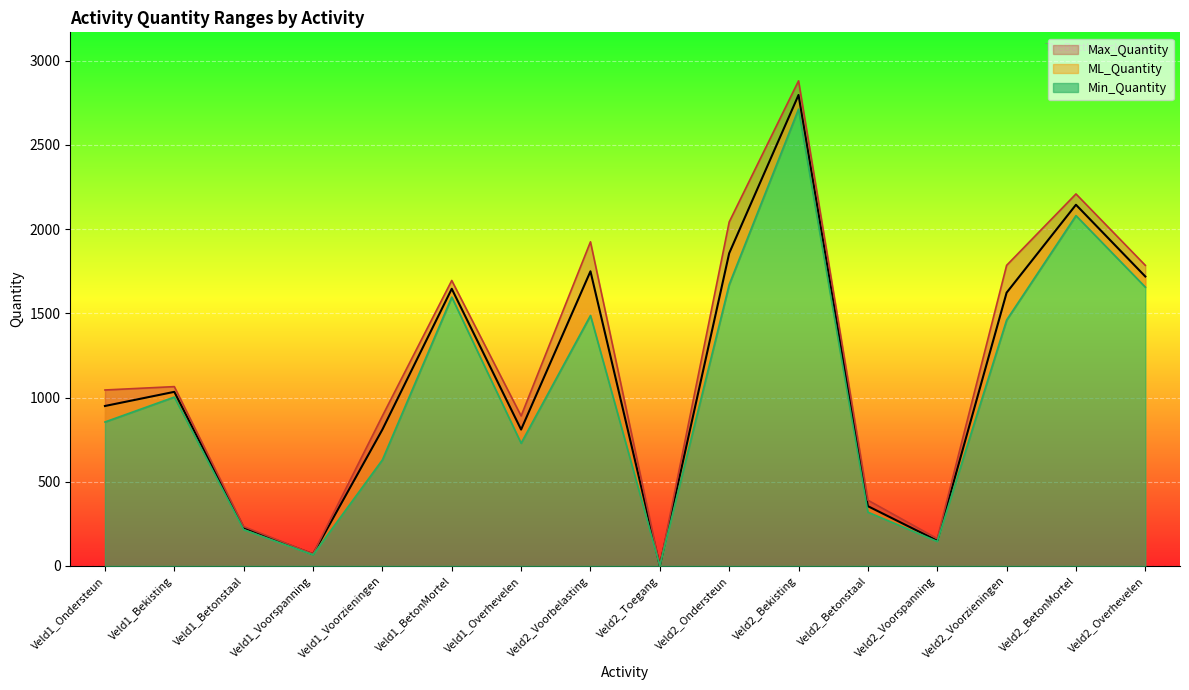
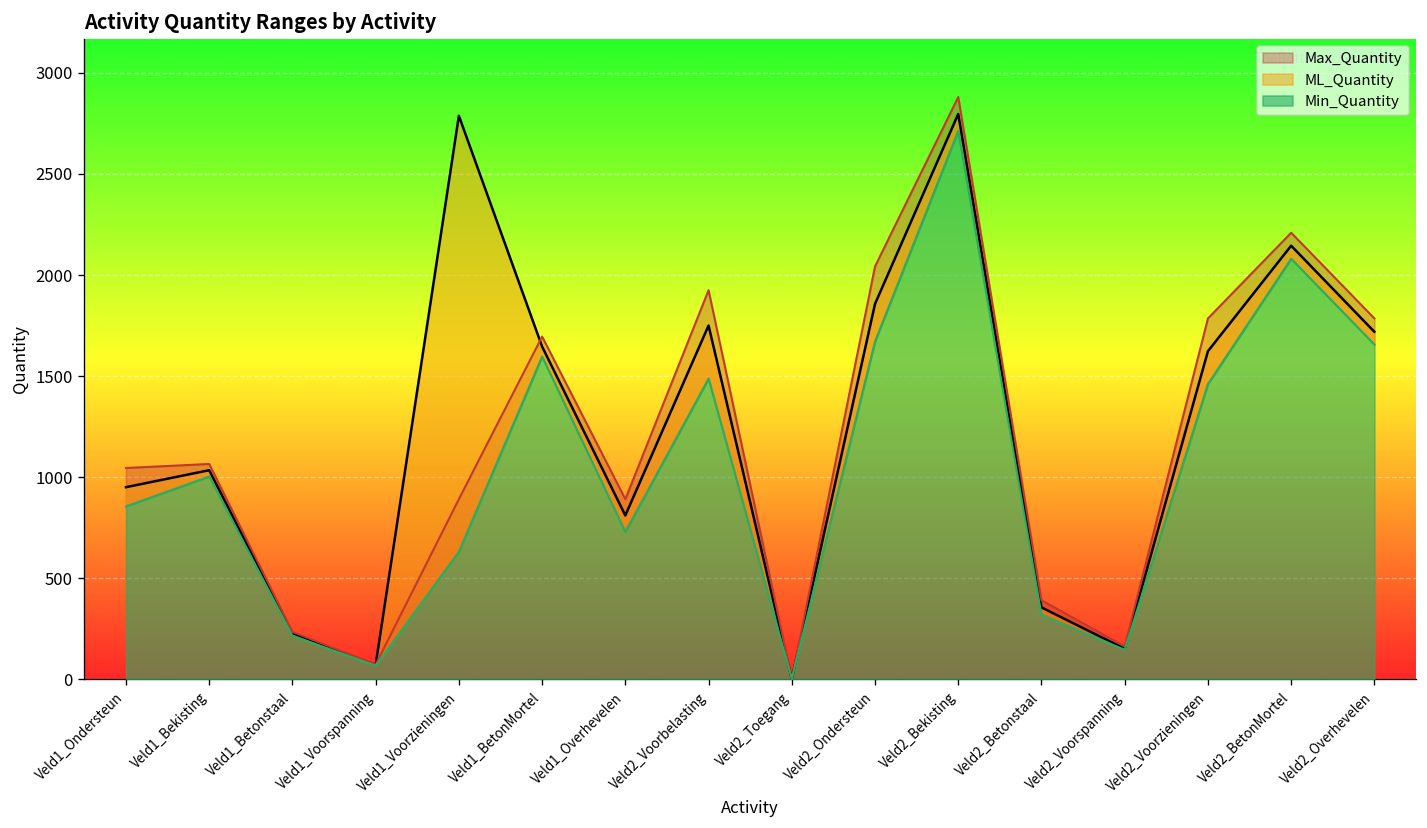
  {
    "ML_Quantity": {
      "Veld1_Ondersteun": 950,
      "Veld1_Bekisting": 1030,
-     "Veld1_Voorzieningen": 810,
+     "Veld1_Voorzieningen": 2790,
      "Veld1_BetonMortel": 1650,
      "Veld1_Overhevelen": 810,
      "Veld2_Voorbelasting": 1750,
      "Veld2_Ondersteun": 1860,
      "Veld2_Bekisting": 2800,
      "Veld2_Betonstaal": 360,
      "Veld2_Voorzieningen": 1620,
      "Veld2_BetonMortel": 2150,
      "Veld2_Overhevelen": 1720
    },
    "Max_Quantity": {
      "Veld1_Ondersteun": 1050,
      "Veld1_Bekisting": 1070,
      "Veld1_Voorzieningen": 890,
      "Veld1_BetonMortel": 1700,
      "Veld1_Overhevelen": 890,
      "Veld2_Voorbelasting": 1930,
      "Veld2_Ondersteun": 2040,
      "Veld2_Bekisting": 2880,
      "Veld2_Betonstaal": 390,
      "Veld2_Voorzieningen": 1790,
      "Veld2_BetonMortel": 2210,
      "Veld2_Overhevelen": 1790
    },
    "Min_Quantity": {
      "Veld1_Ondersteun": 860,
      "Veld1_Bekisting": 1000,
      "Veld1_Voorzieningen": 630,
      "Veld1_BetonMortel": 1600,
      "Veld1_Overhevelen": 730,
      "Veld2_Voorbelasting": 1490,
      "Veld2_Ondersteun": 1670,
      "Veld2_Bekisting": 2710,
      "Veld2_Betonstaal": 320,
      "Veld2_Voorzieningen": 1460,
      "Veld2_BetonMortel": 2080,
      "Veld2_Overhevelen": 1660
    }
  }
